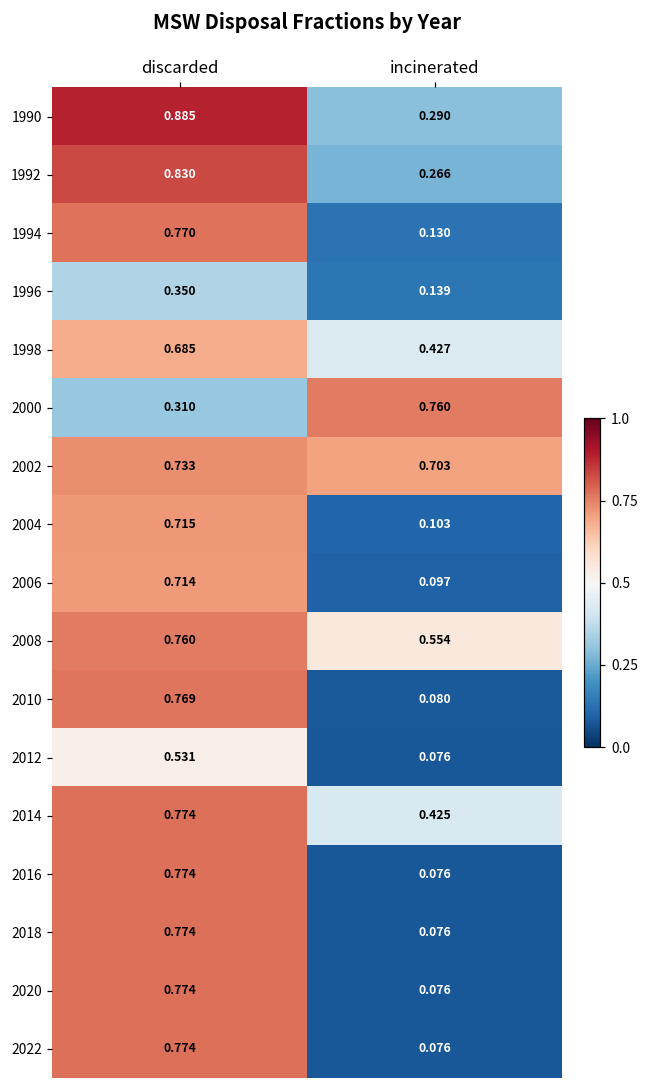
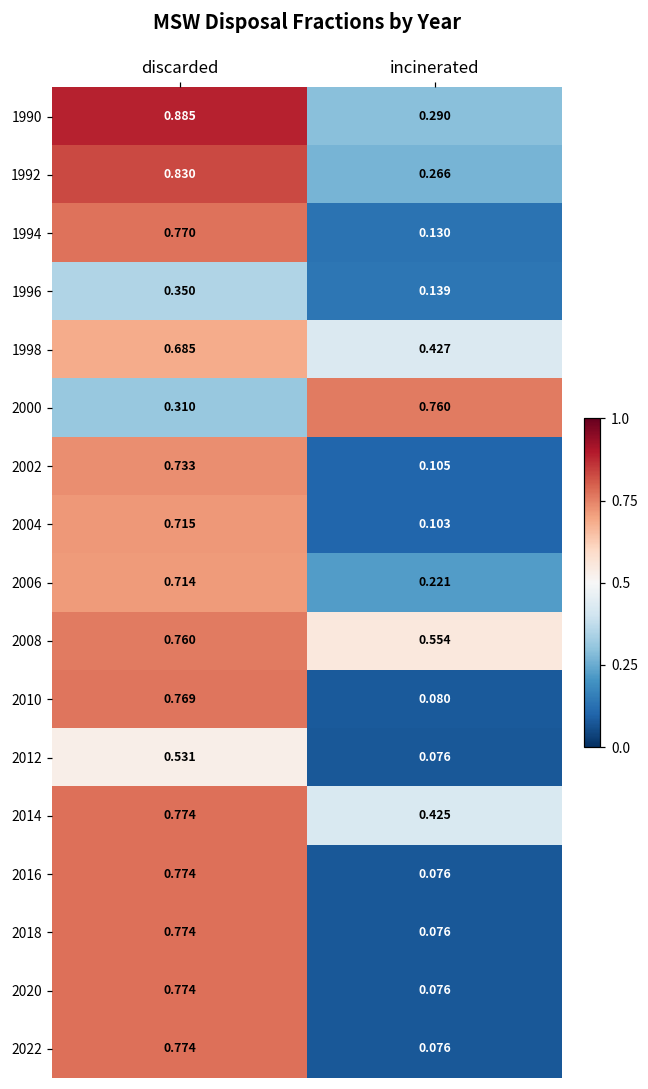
  {
    "1990": {
      "discarded": 0.885,
      "incinerated": 0.290
    },
    "1992": {
      "discarded": 0.830,
      "incinerated": 0.266
    },
    "1994": {
      "discarded": 0.770,
      "incinerated": 0.130
    },
    "1996": {
      "discarded": 0.350,
      "incinerated": 0.139
    },
    "1998": {
      "discarded": 0.685,
      "incinerated": 0.427
    },
    "2000": {
      "discarded": 0.310,
      "incinerated": 0.760
    },
    "2002": {
      "discarded": 0.733,
-     "incinerated": 0.703
+     "incinerated": 0.105
    },
    "2004": {
      "discarded": 0.715,
      "incinerated": 0.103
    },
    "2006": {
      "discarded": 0.714,
-     "incinerated": 0.097
+     "incinerated": 0.221
    },
    "2008": {
      "discarded": 0.760,
      "incinerated": 0.554
    },
    "2010": {
      "discarded": 0.769,
      "incinerated": 0.080
    },
    "2012": {
      "discarded": 0.531,
      "incinerated": 0.076
    },
    "2014": {
      "discarded": 0.774,
      "incinerated": 0.425
    },
    "2016": {
      "discarded": 0.774,
      "incinerated": 0.076
    },
    "2018": {
      "discarded": 0.774,
      "incinerated": 0.076
    },
    "2020": {
      "discarded": 0.774,
      "incinerated": 0.076
    },
    "2022": {
      "discarded": 0.774,
      "incinerated": 0.076
    }
  }
